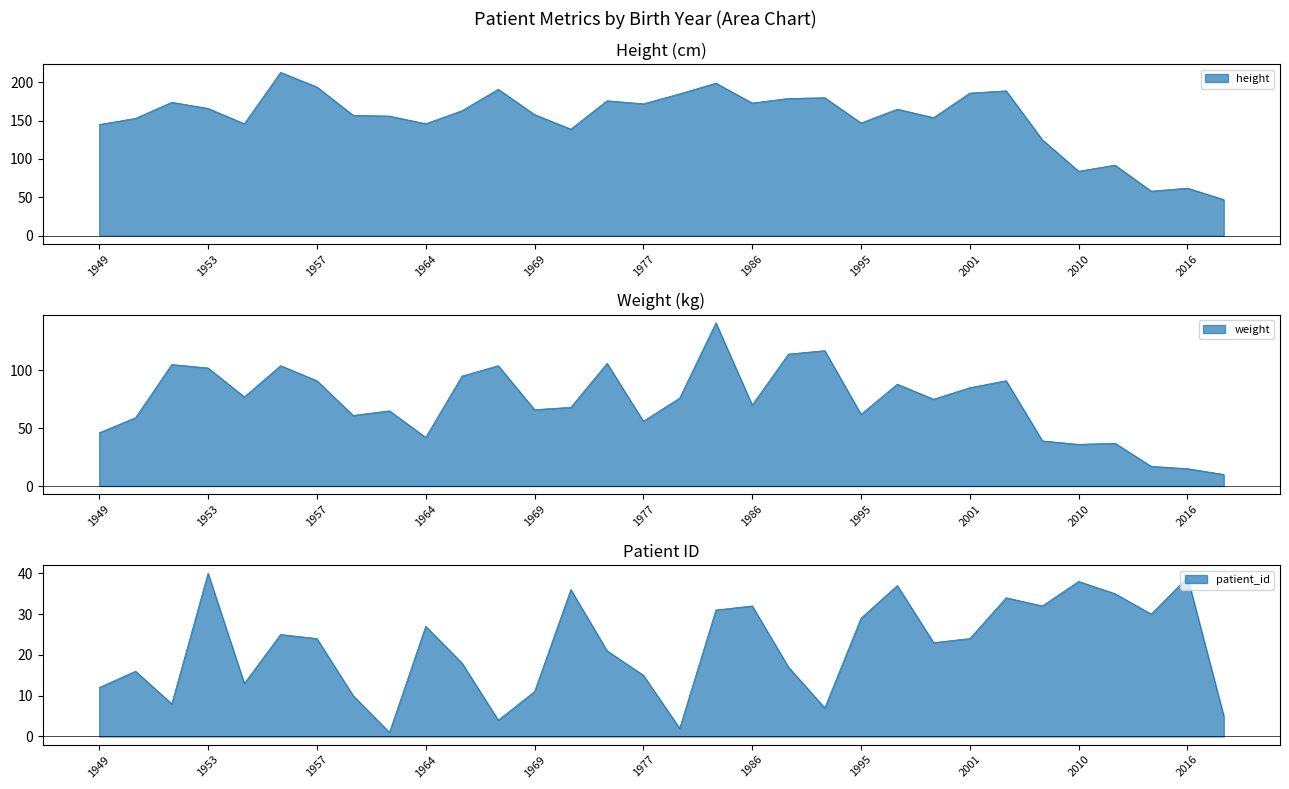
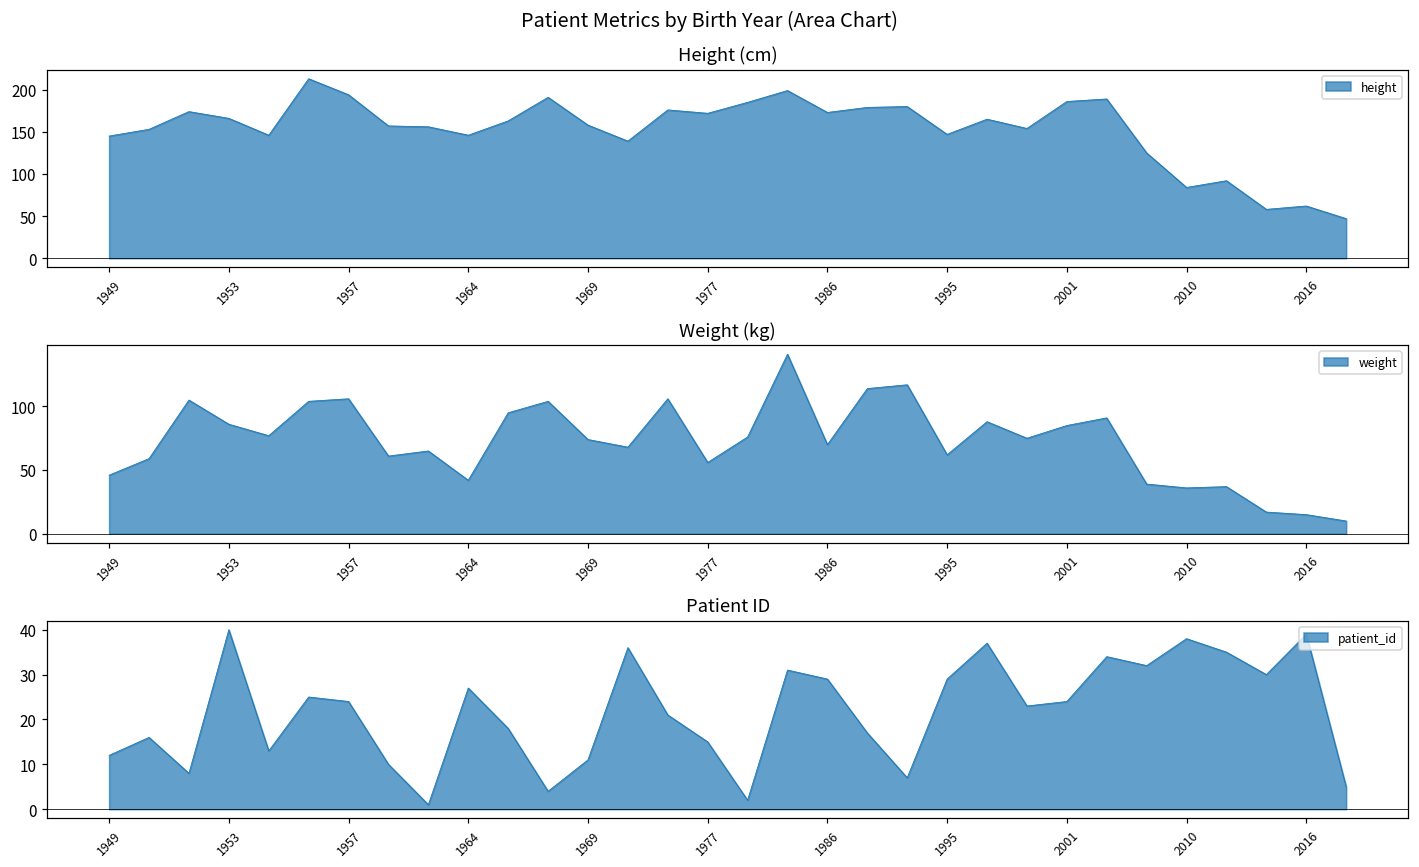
  {
    "Height (cm)": {
      "1949": 150,
      "1953": 170,
      "1957": 190,
      "1964": 150,
      "1969": 160,
      "1977": 170,
      "1986": 170,
      "1995": 150,
      "2001": 190,
      "2010": 80,
      "2016": 60
    },
    "Weight (kg)": {
      "1949": 46,
-     "1953": 102,
-     "1957": 91,
+     "1953": 86,
+     "1957": 106,
      "1964": 42,
-     "1969": 66,
+     "1969": 74,
      "1977": 56,
      "1986": 70,
      "1995": 62,
      "2001": 85,
      "2010": 36,
      "2016": 15
    },
    "Patient ID": {
      "1949": 12,
      "1953": 40,
      "1957": 24,
      "1964": 27,
      "1969": 11,
      "1977": 15,
-     "1986": 32,
+     "1986": 29,
      "1995": 29,
      "2001": 24,
      "2010": 38
    }
  }
